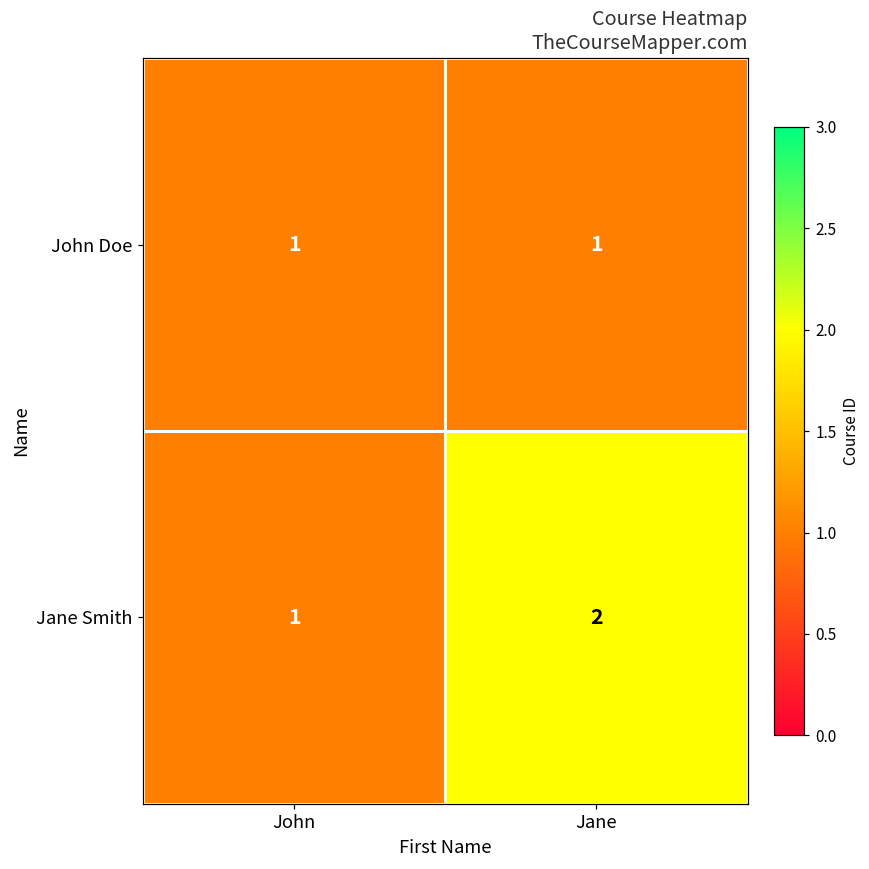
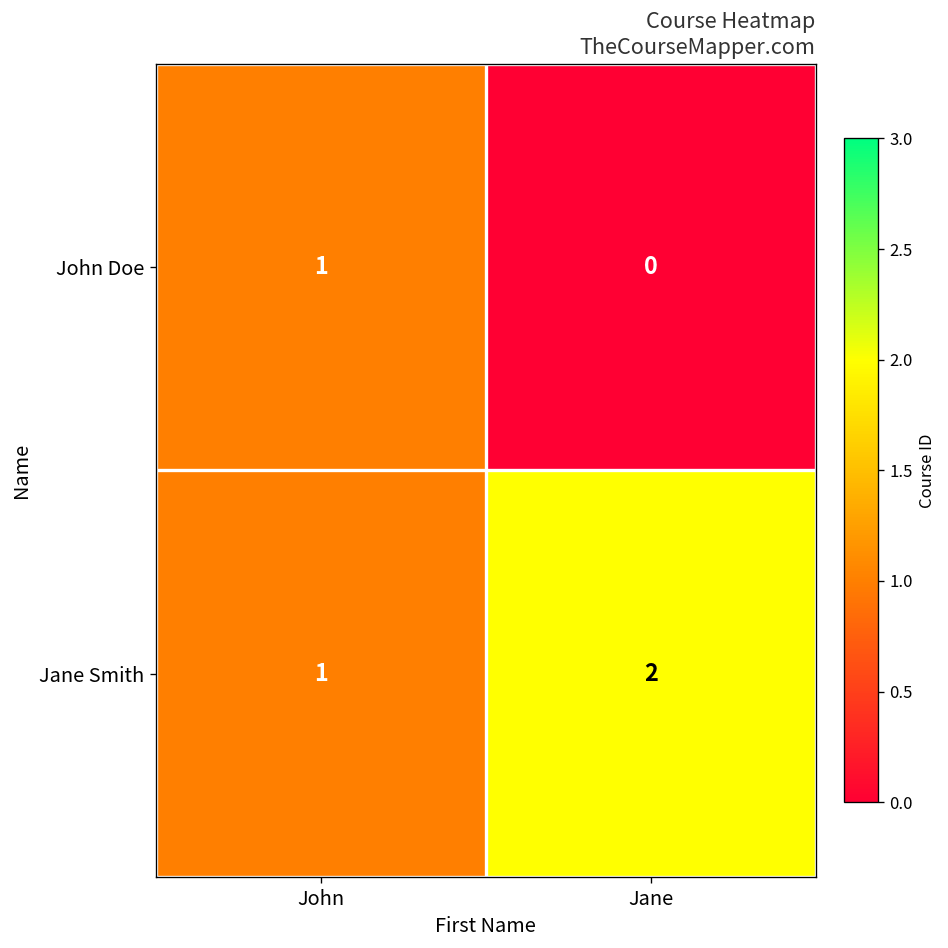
  {
    "John Doe": {
      "John": 1,
-     "Jane": 1
+     "Jane": 0
    },
    "Jane Smith": {
      "John": 1,
      "Jane": 2
    }
  }
